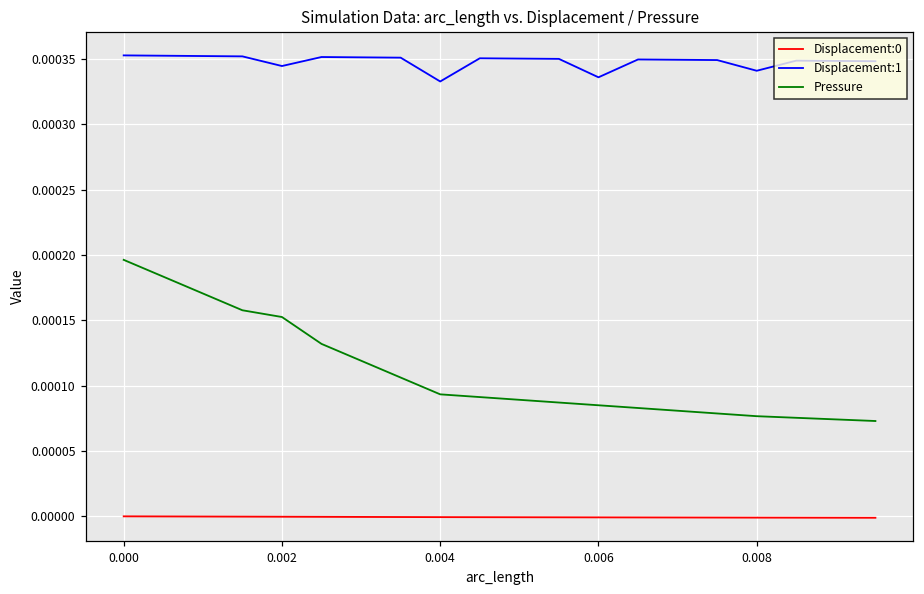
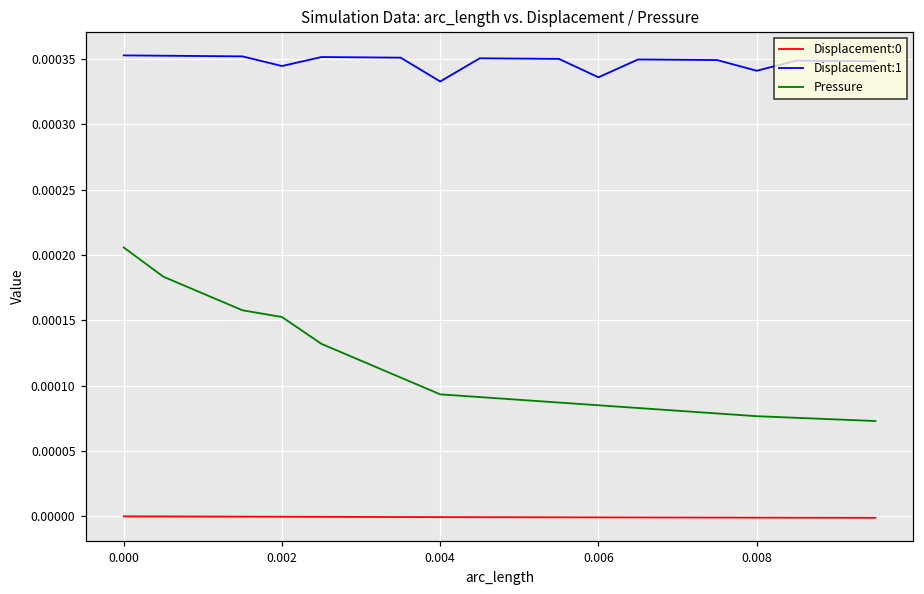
  {
    "Displacement:0": {
      "0.000": 0.000000,
      "0.002": 0.000000,
      "0.004": -0.000001,
      "0.006": -0.000001,
      "0.008": -0.000001
    },
    "Displacement:1": {
      "0.000": 0.000353,
      "0.002": 0.000344,
      "0.004": 0.000333,
      "0.006": 0.000336,
      "0.008": 0.000341
    },
    "Pressure": {
-     "0.000": 0.000196,
+     "0.000": 0.000206,
      "0.002": 0.000153,
      "0.004": 0.000093,
      "0.006": 0.000085,
      "0.008": 0.000077
    }
  }
